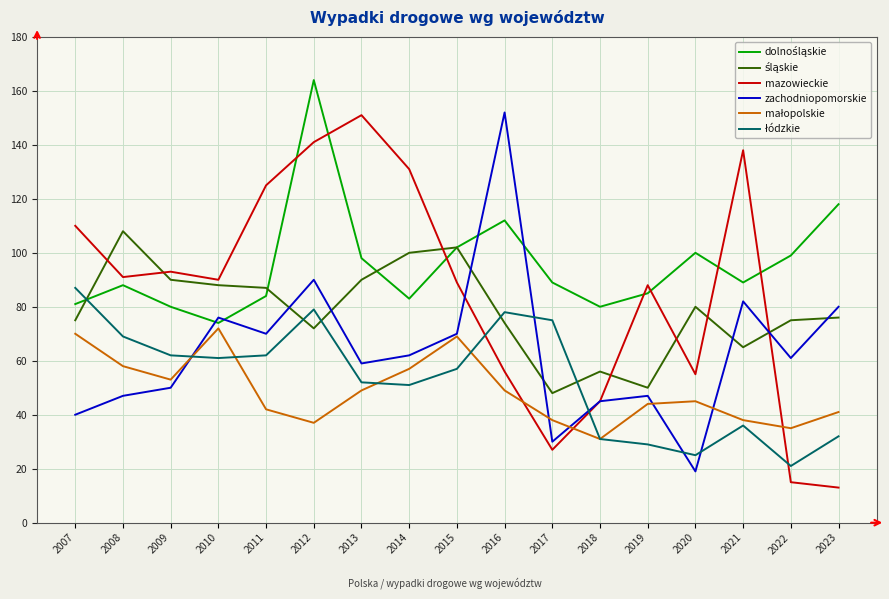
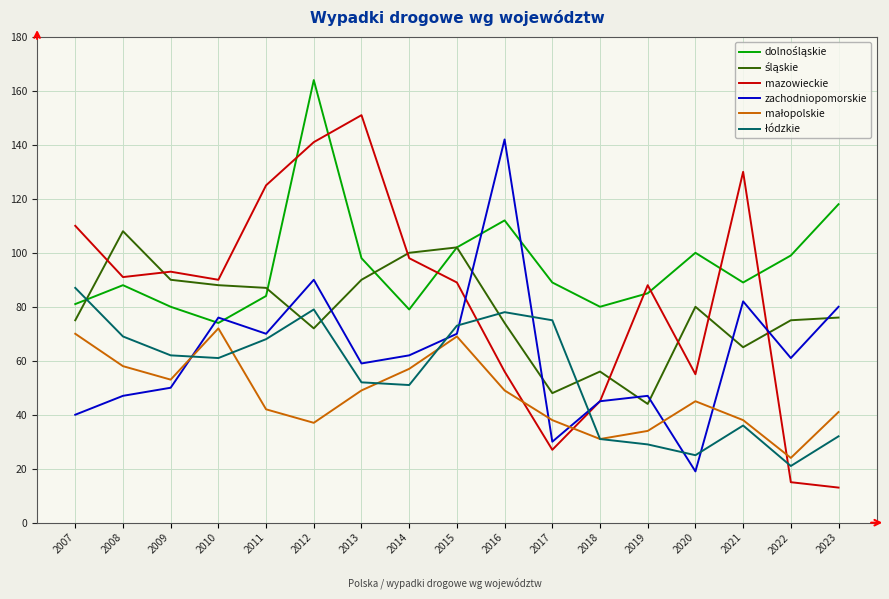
  {
    "dolnośląskie": {
      "2007": 81,
      "2008": 88,
      "2009": 80,
      "2010": 74,
      "2011": 84,
      "2012": 164,
      "2013": 98,
-     "2014": 83,
+     "2014": 79,
      "2016": 112,
      "2017": 89,
      "2018": 80,
      "2019": 85,
      "2020": 100,
      "2021": 89,
      "2022": 99,
      "2023": 118
    },
    "śląskie": {
      "2007": 75,
      "2008": 108,
      "2009": 90,
      "2010": 88,
      "2011": 87,
      "2012": 72,
      "2013": 90,
      "2014": 100,
      "2016": 74,
      "2017": 48,
      "2018": 56,
-     "2019": 50,
+     "2019": 44,
      "2020": 80,
      "2021": 65,
      "2022": 75,
      "2023": 76
    },
    "mazowieckie": {
      "2007": 110,
      "2008": 91,
      "2009": 93,
      "2010": 90,
      "2011": 125,
      "2012": 141,
      "2013": 151,
-     "2014": 131,
+     "2014": 98,
      "2015": 89,
      "2016": 56,
      "2017": 27,
      "2019": 88,
      "2020": 55,
-     "2021": 138,
+     "2021": 130,
      "2022": 15,
      "2023": 13
    },
    "zachodniopomorskie": {
      "2007": 40,
      "2008": 47,
      "2009": 50,
      "2010": 76,
      "2011": 70,
      "2012": 90,
      "2013": 59,
      "2014": 62,
      "2015": 70,
-     "2016": 152,
+     "2016": 142,
      "2017": 30,
      "2019": 47,
      "2020": 19,
      "2021": 82,
      "2022": 61,
      "2023": 80
    },
    "małopolskie": {
      "2007": 70,
      "2008": 58,
      "2009": 53,
      "2010": 72,
      "2011": 42,
      "2012": 37,
      "2013": 49,
      "2014": 57,
      "2015": 69,
      "2016": 49,
      "2017": 38,
-     "2019": 44,
+     "2019": 34,
      "2020": 45,
      "2021": 38,
-     "2022": 35,
+     "2022": 24,
      "2023": 41
    },
    "łódzkie": {
      "2007": 87,
      "2008": 69,
      "2009": 62,
      "2010": 61,
-     "2011": 62,
+     "2011": 68,
      "2012": 79,
      "2013": 52,
      "2014": 51,
-     "2015": 57,
+     "2015": 73,
      "2016": 78,
      "2017": 75,
      "2019": 29,
      "2020": 25,
      "2021": 36,
      "2022": 21,
      "2023": 32
    }
  }
